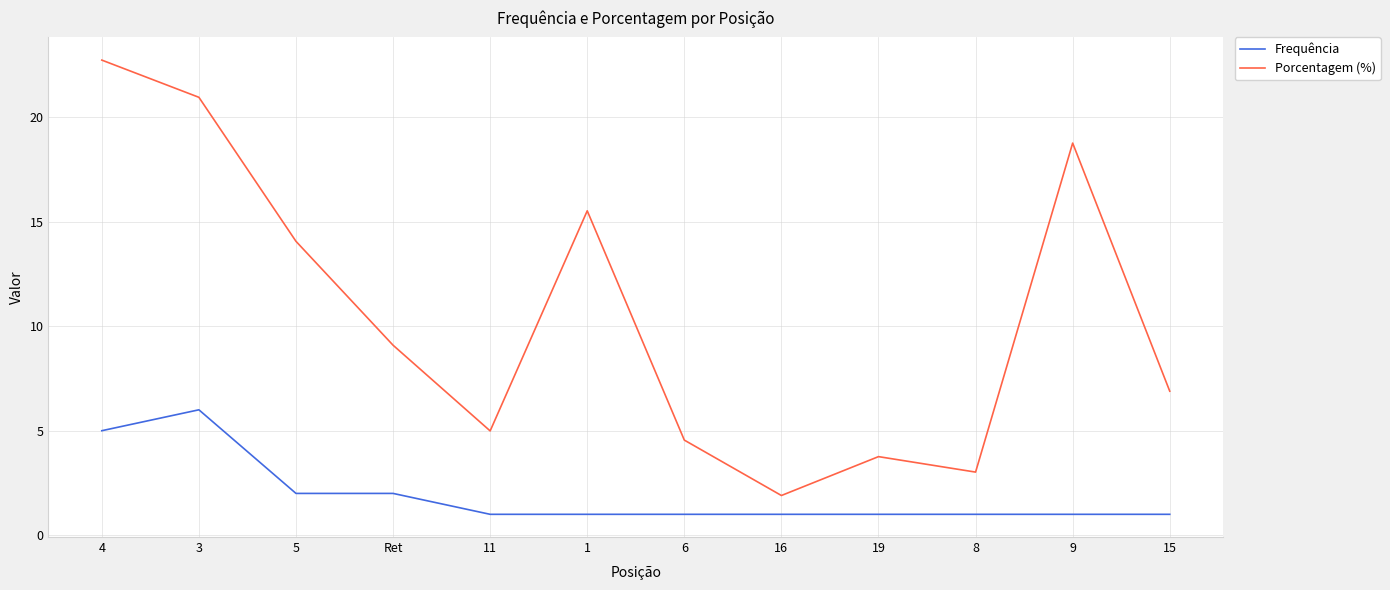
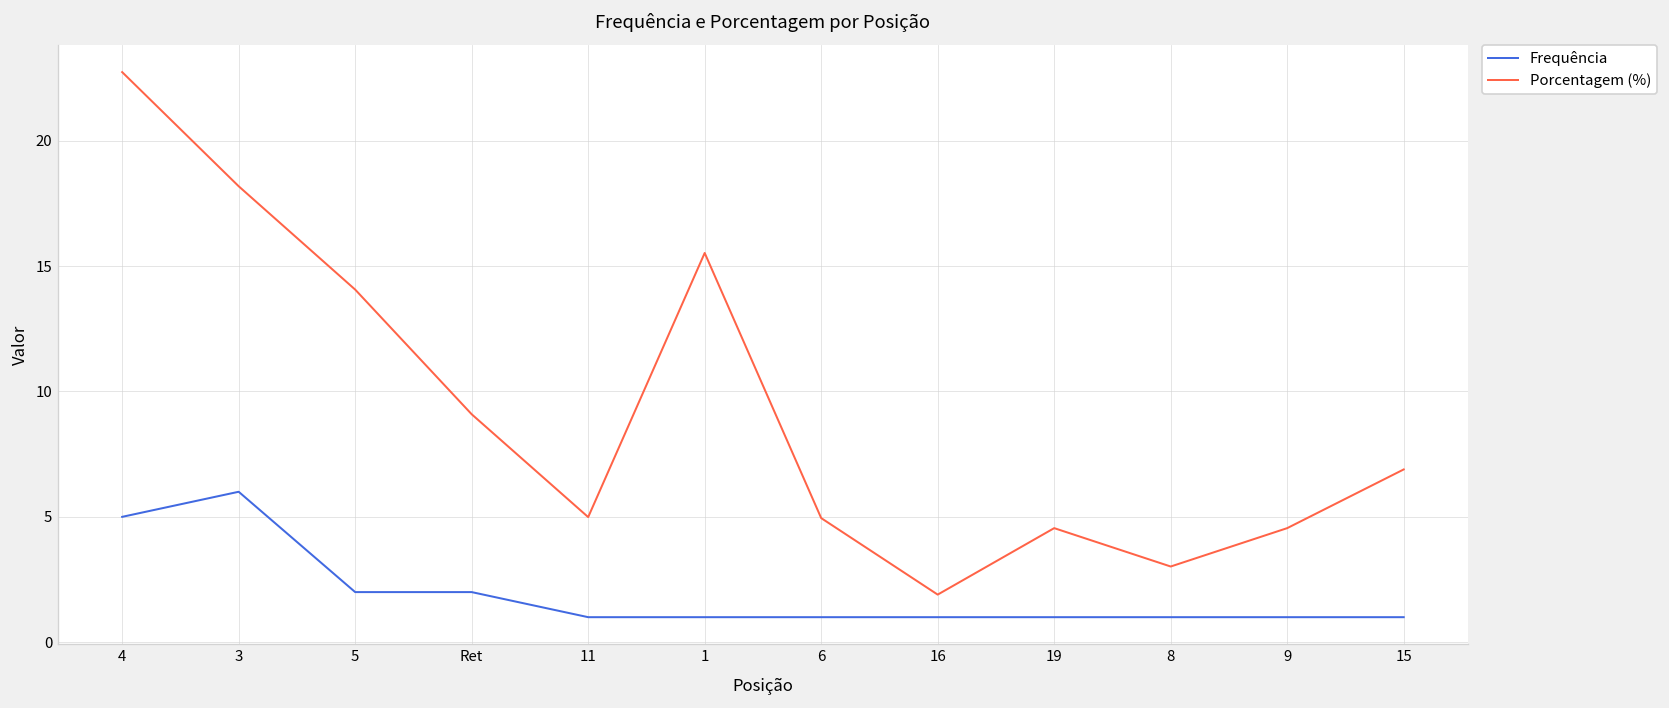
  {
    "Frequência": {
      "4": 5.0,
      "3": 6.0,
      "5": 2.0,
      "Ret": 2.0,
      "11": 1.0,
      "1": 1.0,
      "6": 1.0,
      "16": 1.0,
      "19": 1.0,
      "8": 1.0,
      "9": 1.0,
      "15": 1.0
    },
    "Porcentagem (%)": {
      "4": 22.7,
-     "3": 21.0,
+     "3": 18.2,
      "5": 14.1,
      "Ret": 9.1,
      "11": 5.0,
      "1": 15.5,
-     "6": 4.6,
+     "6": 5.0,
      "16": 1.9,
-     "19": 3.8,
+     "19": 4.6,
      "8": 3.0,
-     "9": 18.8,
+     "9": 4.6,
      "15": 6.9
    }
  }
